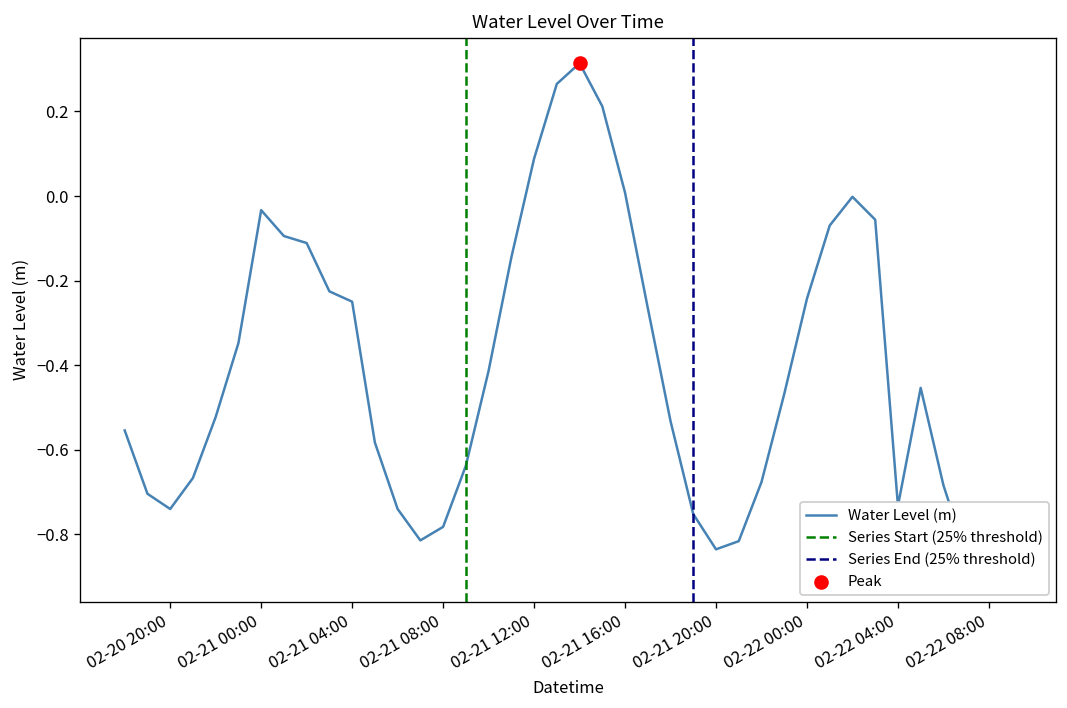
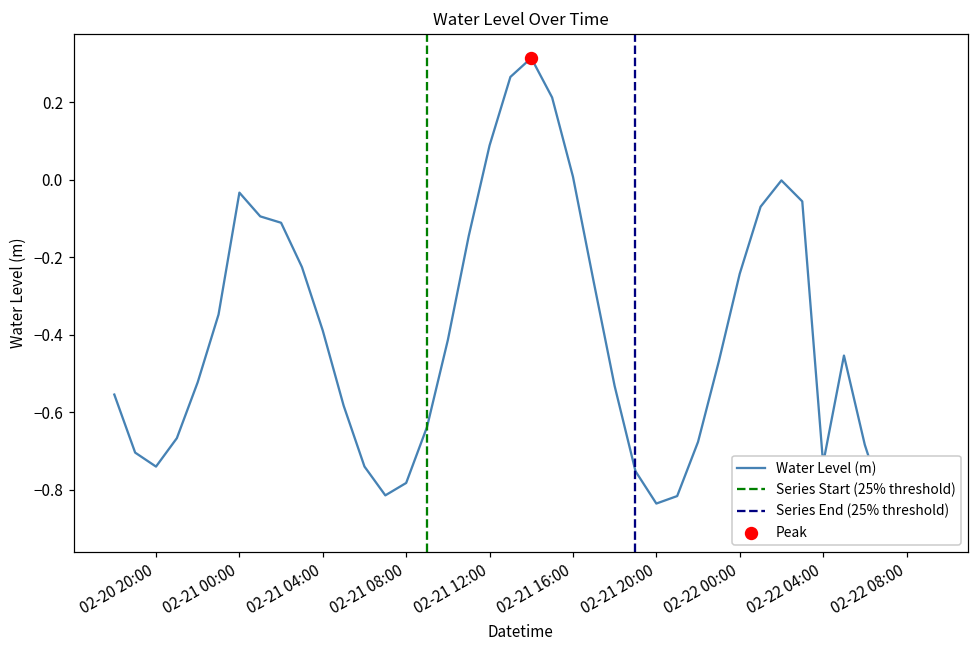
  {
    "Water Level (m)": {
      "02-20 20:00": -0.74,
      "02-21 00:00": -0.03,
-     "02-21 04:00": -0.25,
+     "02-21 04:00": -0.39,
      "02-21 08:00": -0.78,
      "02-21 12:00": 0.09,
      "02-21 16:00": 0.01,
      "02-21 20:00": -0.84,
      "02-22 00:00": -0.24
    }
  }
